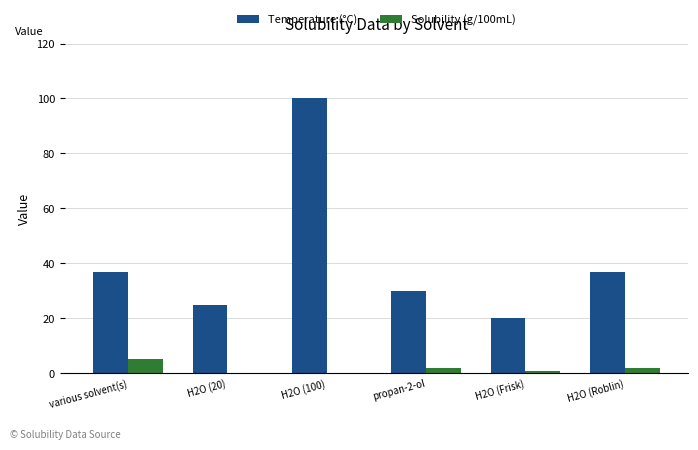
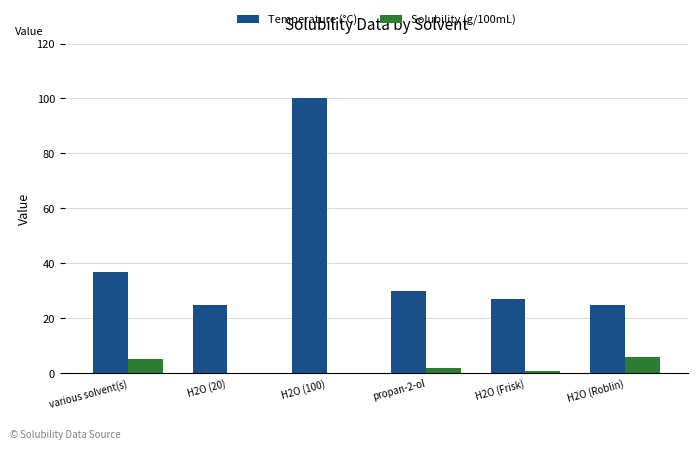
  {
    "Temperature (°C)": {
      "various solvent(s)": 37,
      "H2O (20)": 25,
      "H2O (100)": 100,
      "propan-2-ol": 30,
-     "H2O (Frisk)": 20,
-     "H2O (Roblin)": 37
+     "H2O (Frisk)": 27,
+     "H2O (Roblin)": 25
    },
    "Solubility (g/100mL)": {
      "various solvent(s)": 5,
      "H2O (20)": 0,
      "H2O (100)": 0,
      "propan-2-ol": 2,
-     "H2O (Roblin)": 2
+     "H2O (Roblin)": 6
    }
  }
